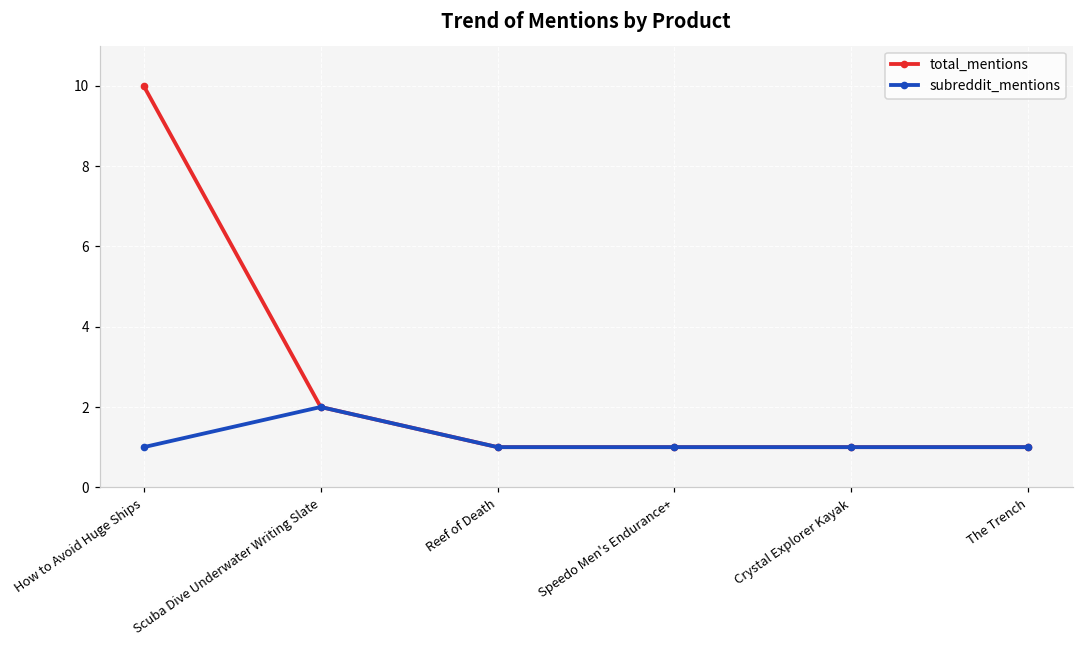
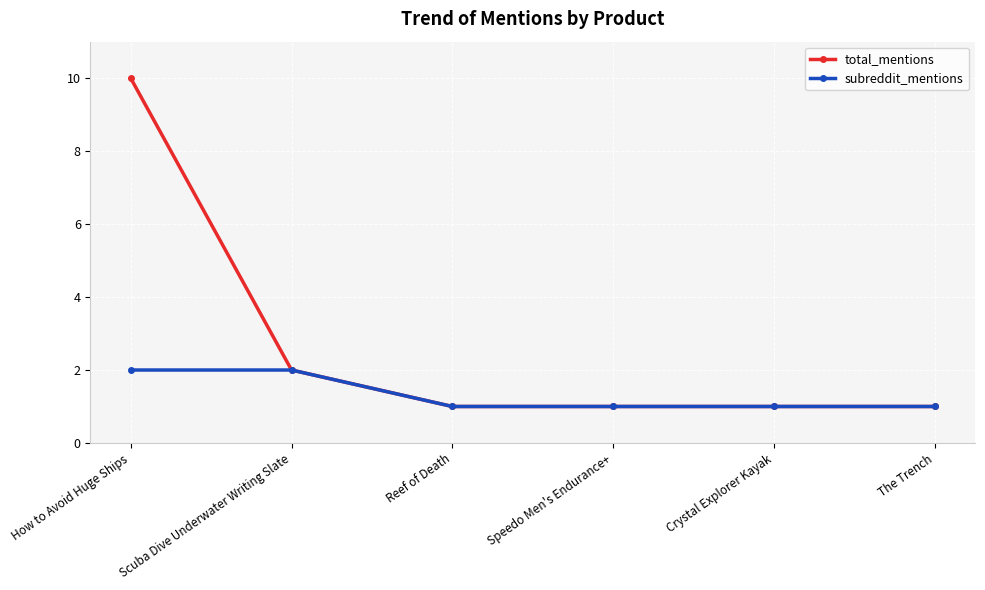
  {
    "total_mentions": {
      "How to Avoid Huge Ships": 10
    },
    "subreddit_mentions": {
-     "How to Avoid Huge Ships": 1
+     "How to Avoid Huge Ships": 2
    }
  }
